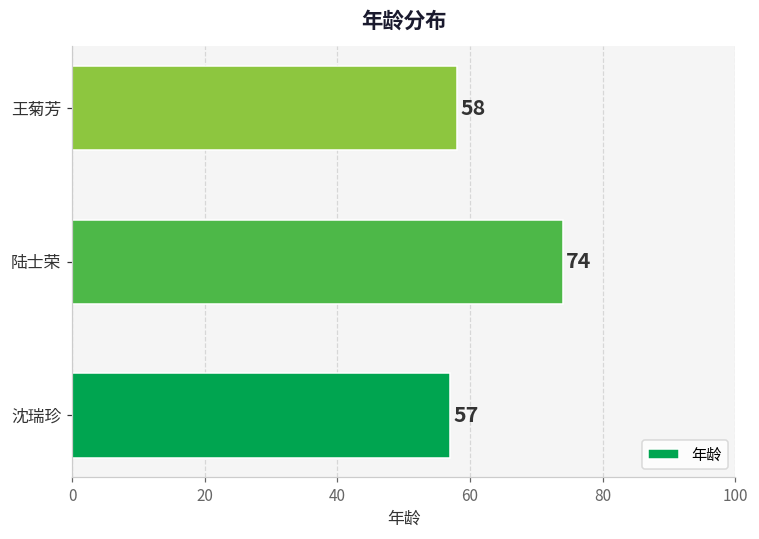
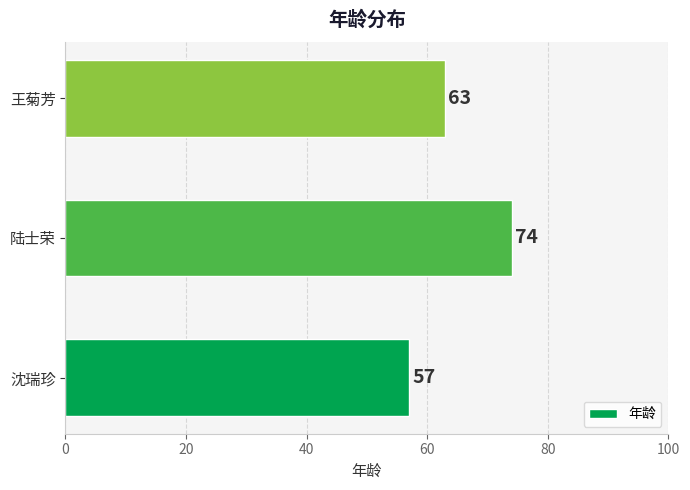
  {
-   "王菊芳": 58,
+   "王菊芳": 63,
    "陆士荣": 74,
    "沈瑞珍": 57
  }
